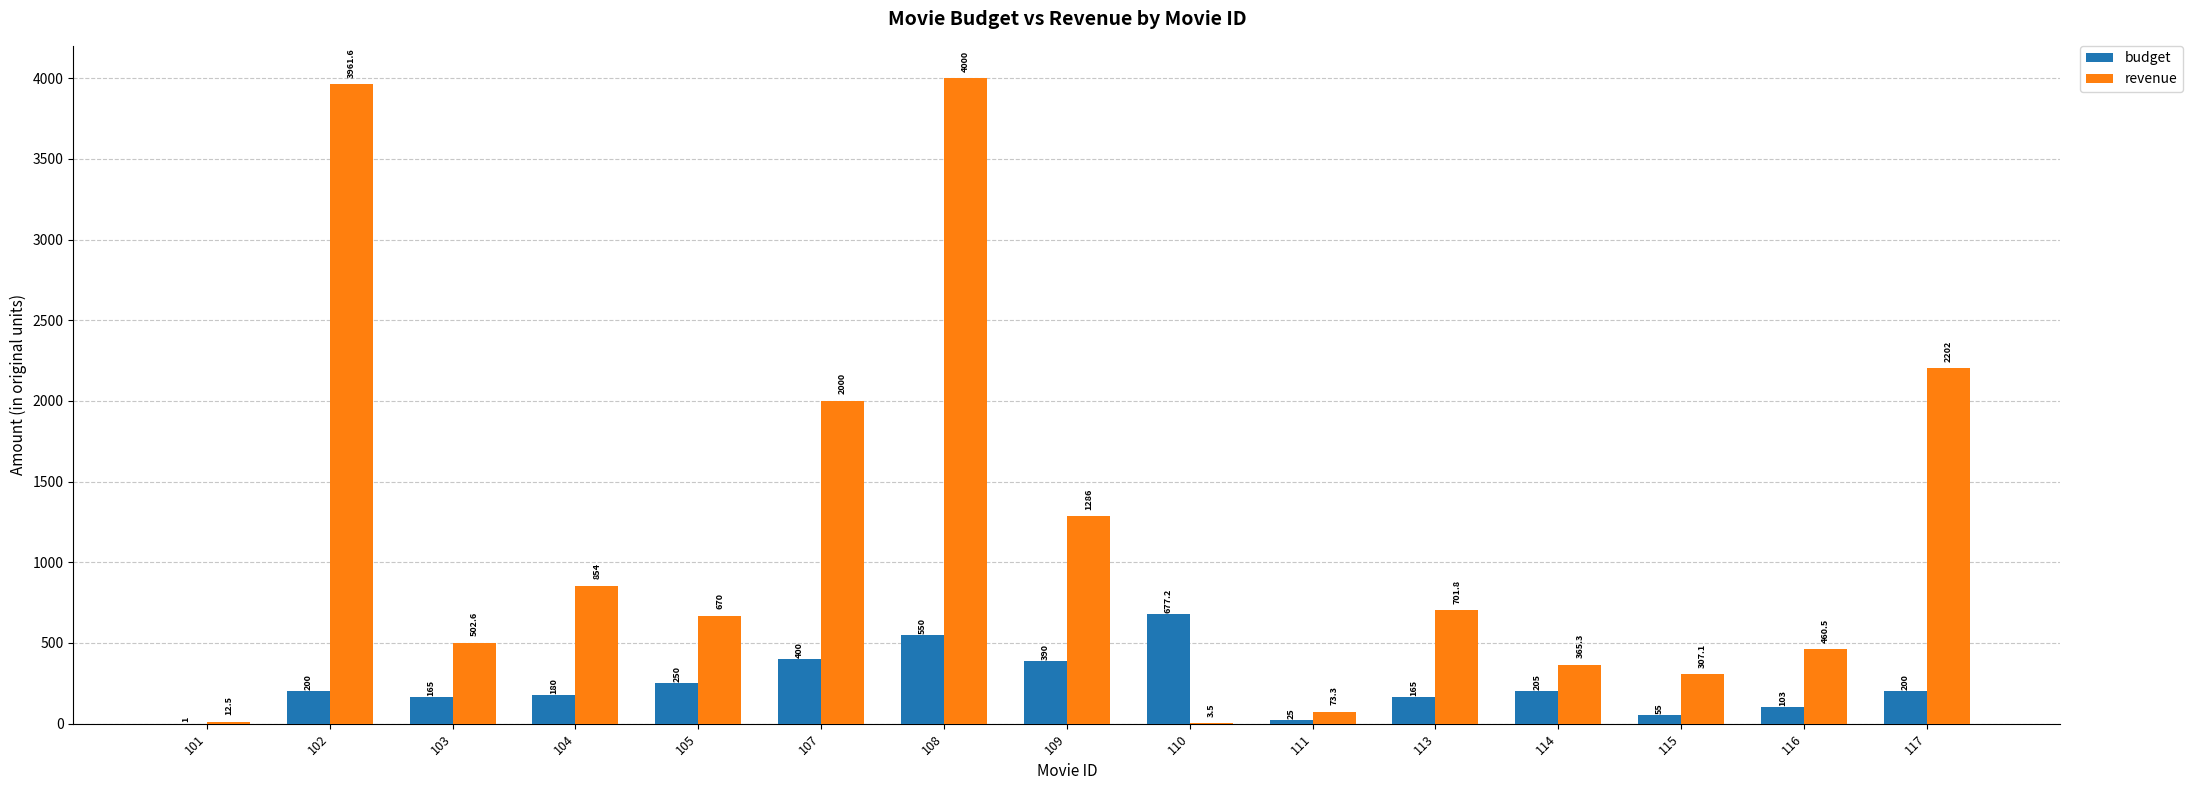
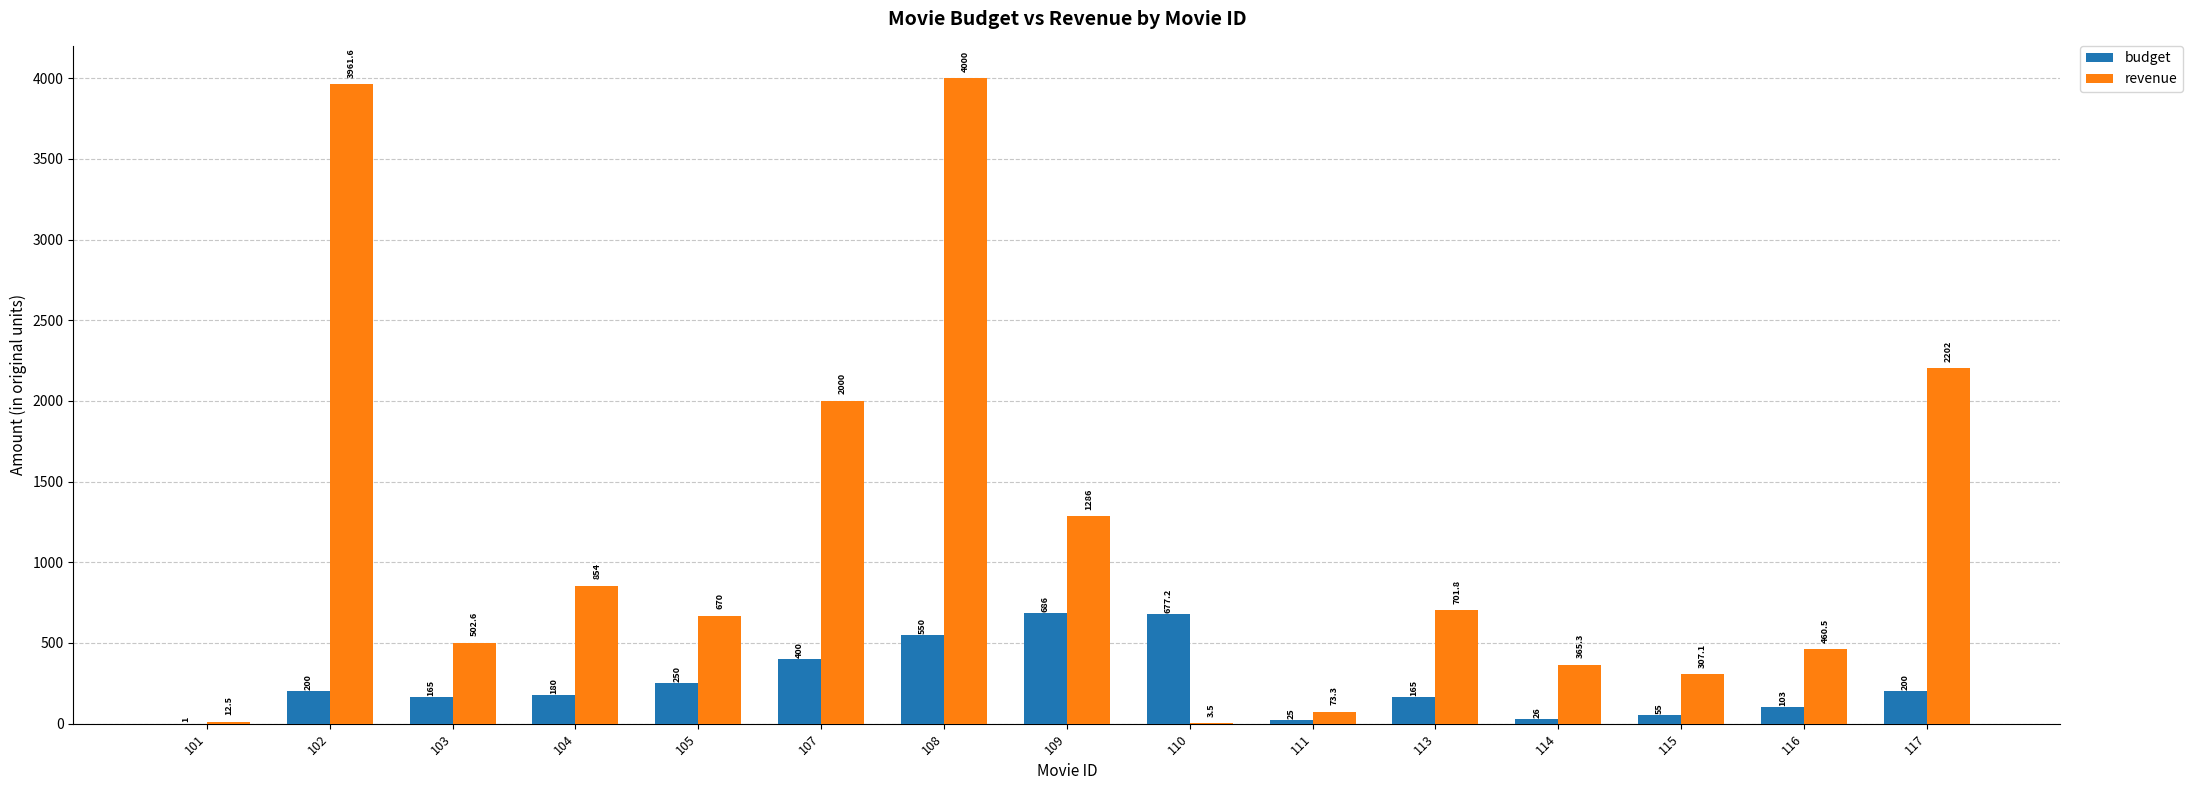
  {
    "budget": {
      "101": 1,
      "102": 200,
      "103": 165,
      "104": 180,
      "105": 250,
      "107": 400,
      "108": 550,
-     "109": 390,
+     "109": 686,
      "110": 677.2,
      "111": 25,
      "113": 165,
-     "114": 205,
+     "114": 26,
      "115": 55,
      "116": 103,
      "117": 200
    },
    "revenue": {
      "101": 12.5,
      "102": 3961.6,
      "103": 502.6,
      "104": 854,
      "105": 670,
      "107": 2000,
      "108": 4000,
      "109": 1286,
      "110": 3.5,
      "111": 73.3,
      "113": 701.8,
      "114": 365.3,
      "115": 307.1,
      "116": 460.5,
      "117": 2202
    }
  }
